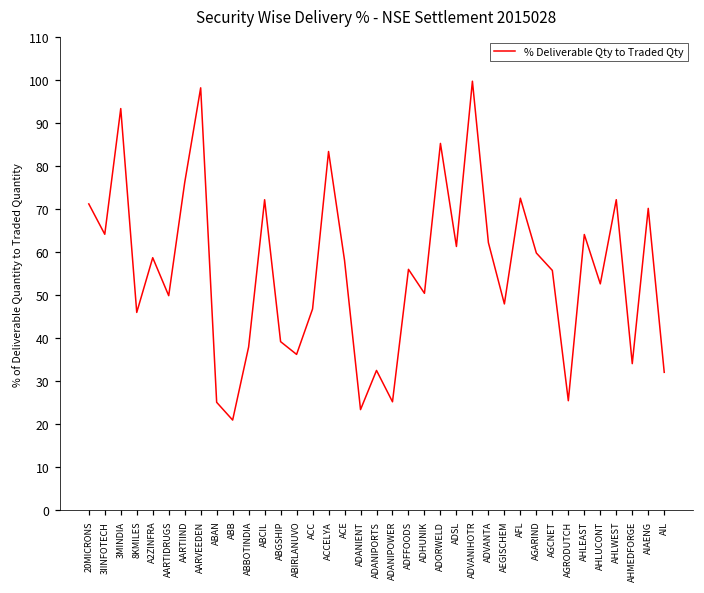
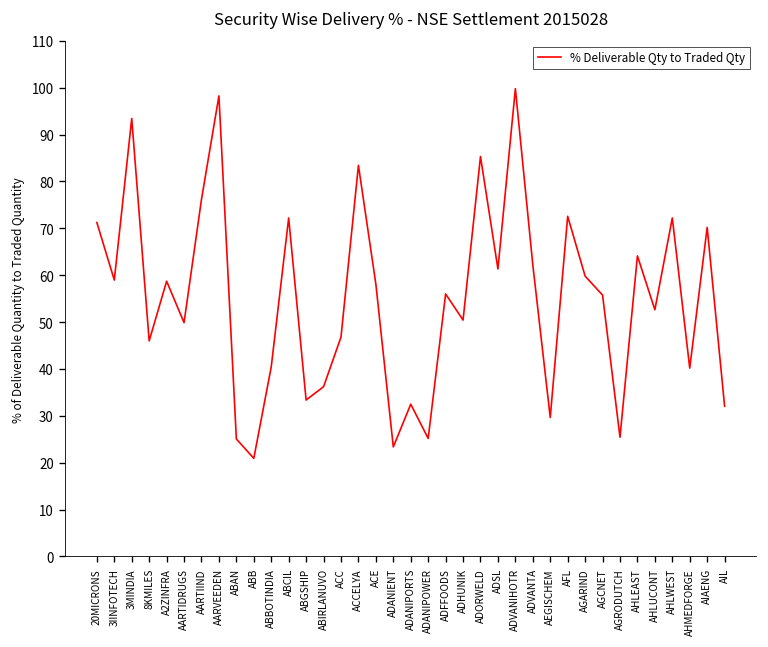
  {
    "20MICRONS": 71,
-   "3IINFOTECH": 64,
+   "3IINFOTECH": 59,
    "3MINDIA": 93,
    "8KMILES": 46,
    "A2ZINFRA": 59,
    "AARTIDRUGS": 50,
    "AARTIIND": 76,
    "AARVEEDEN": 98,
    "ABAN": 25,
    "ABB": 21,
-   "ABBOTINDIA": 38,
+   "ABBOTINDIA": 40,
    "ABCIL": 72,
-   "ABGSHIP": 39,
+   "ABGSHIP": 33,
    "ABIRLANUVO": 36,
    "ACC": 47,
    "ACCELYA": 83,
    "ACE": 58,
    "ADANIENT": 23,
    "ADANIPORTS": 32,
    "ADANIPOWER": 25,
    "ADFFOODS": 56,
    "ADHUNIK": 50,
    "ADORWELD": 85,
    "ADSL": 61,
    "ADVANIHOTR": 100,
    "ADVANTA": 62,
-   "AEGISCHEM": 48,
+   "AEGISCHEM": 30,
    "AFL": 73,
    "AGARIND": 60,
    "AGCNET": 56,
    "AGRODUTCH": 25,
    "AHLEAST": 64,
    "AHLUCONT": 53,
    "AHLWEST": 72,
-   "AHMEDFORGE": 34,
+   "AHMEDFORGE": 40,
    "AIAENG": 70,
    "AIL": 32
  }
